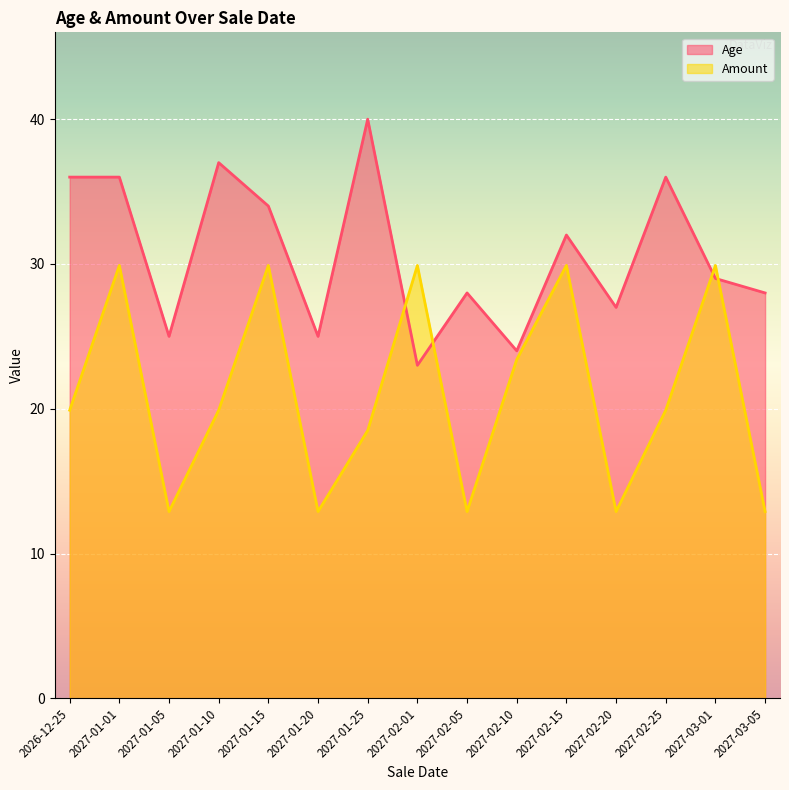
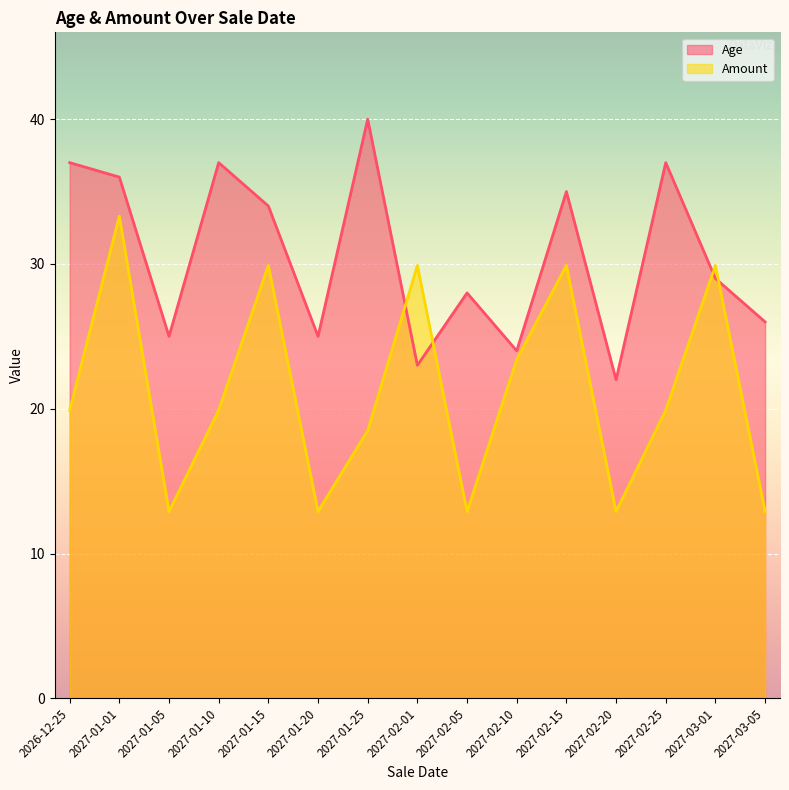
  {
    "Age": {
-     "2026-12-25": 36,
+     "2026-12-25": 37,
      "2027-01-01": 36,
      "2027-01-05": 25,
      "2027-01-10": 37,
      "2027-01-15": 34,
      "2027-01-20": 25,
      "2027-01-25": 40,
      "2027-02-01": 23,
      "2027-02-05": 28,
      "2027-02-10": 24,
-     "2027-02-15": 32,
-     "2027-02-20": 27,
-     "2027-02-25": 36,
+     "2027-02-15": 35,
+     "2027-02-20": 22,
+     "2027-02-25": 37,
      "2027-03-01": 29,
-     "2027-03-05": 28
+     "2027-03-05": 26
    },
    "Amount": {
      "2026-12-25": 19.9,
-     "2027-01-01": 29.9,
+     "2027-01-01": 33.3,
      "2027-01-05": 12.9,
      "2027-01-10": 19.9,
      "2027-01-15": 29.9,
      "2027-01-20": 12.9,
      "2027-01-25": 18.5,
      "2027-02-01": 29.9,
      "2027-02-05": 12.9,
      "2027-02-10": 23.4,
      "2027-02-15": 29.9,
      "2027-02-20": 12.9,
      "2027-02-25": 19.9,
      "2027-03-01": 29.9,
      "2027-03-05": 12.9
    }
  }
